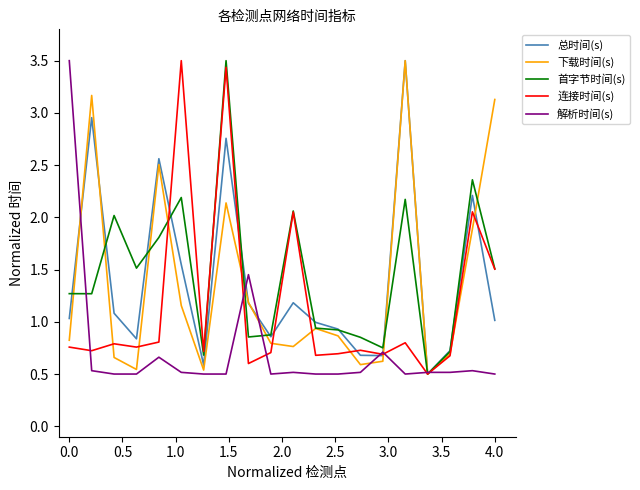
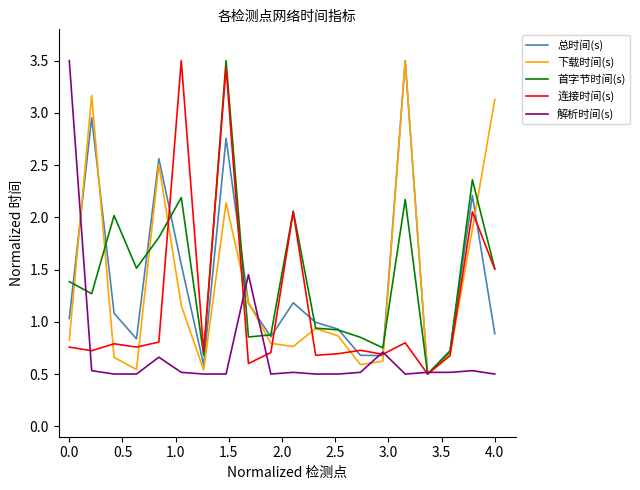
  {
    "总时间(s)": {
      "0.0": 1.03,
-     "4.0": 1.01
+     "4.0": 0.89
    },
    "下载时间(s)": {
      "0.0": 0.82,
      "4.0": 3.13
    },
    "首字节时间(s)": {
-     "0.0": 1.27
+     "0.0": 1.38
    },
    "连接时间(s)": {
      "0.0": 0.76
    },
    "解析时间(s)": {
      "0.0": 3.50,
      "4.0": 0.50
    }
  }
